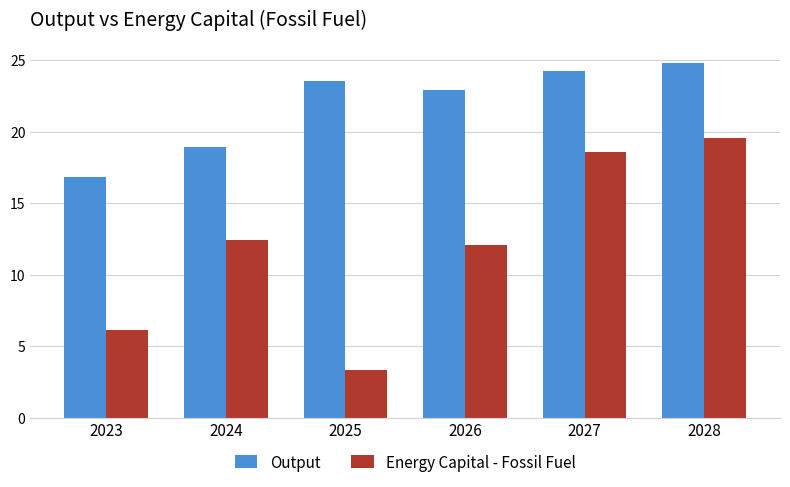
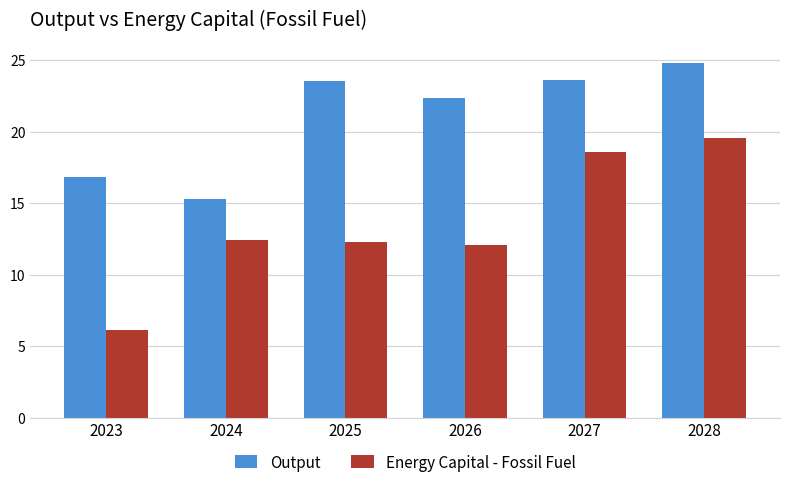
  {
    "Output": {
      "2023": 16.8,
-     "2024": 19.0,
+     "2024": 15.3,
      "2025": 23.5,
-     "2026": 22.9,
-     "2027": 24.2,
+     "2026": 22.3,
+     "2027": 23.6,
      "2028": 24.8
    },
    "Energy Capital - Fossil Fuel": {
      "2023": 6.1,
      "2024": 12.4,
-     "2025": 3.4,
+     "2025": 12.3,
      "2026": 12.1,
      "2027": 18.6,
      "2028": 19.5
    }
  }
